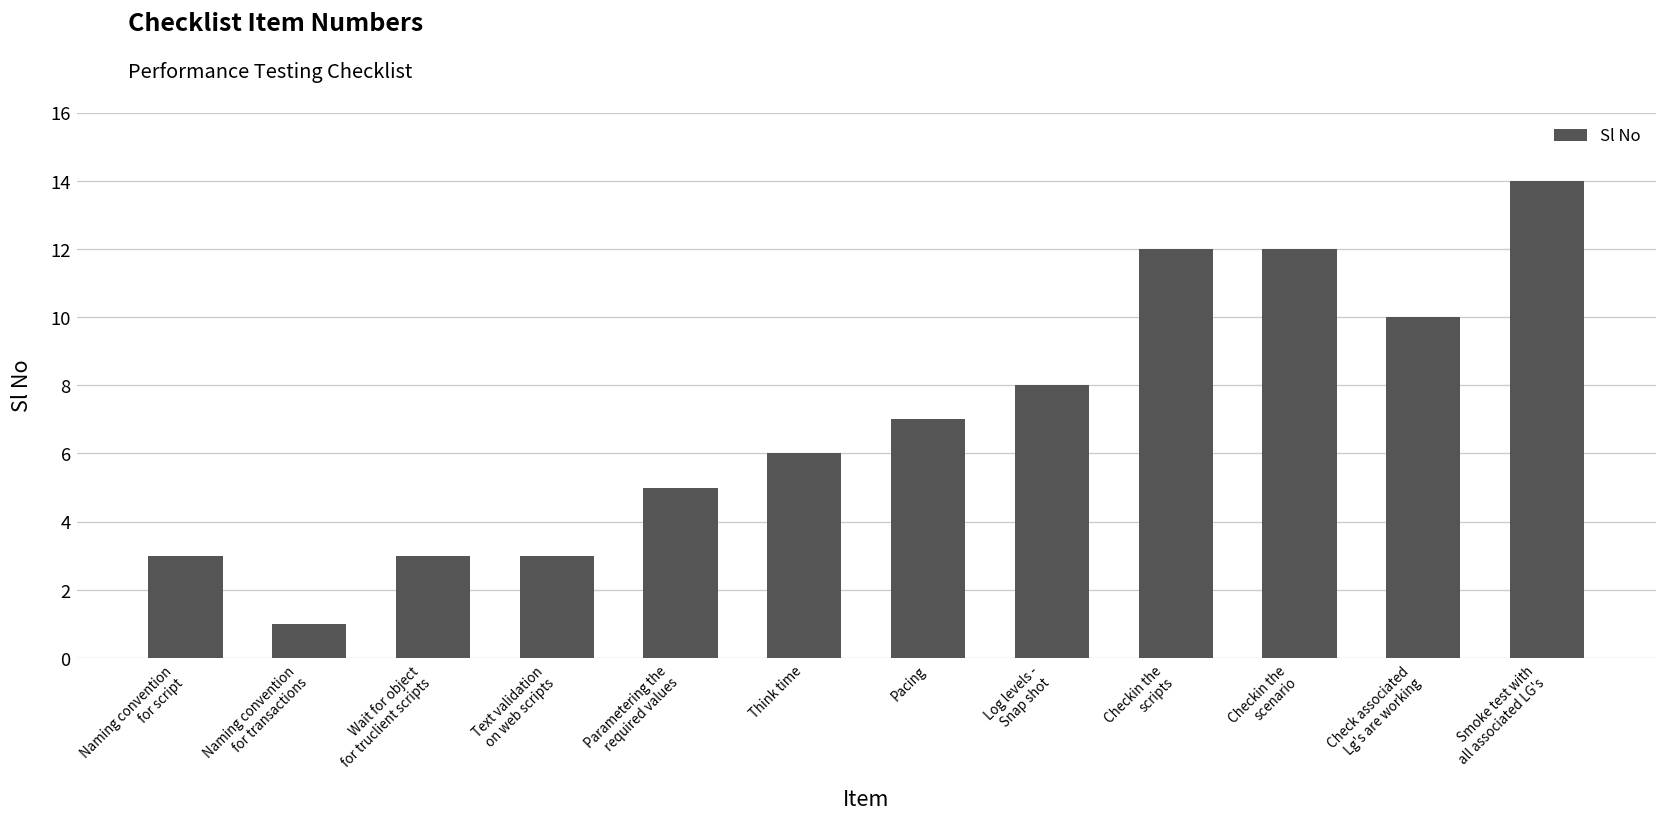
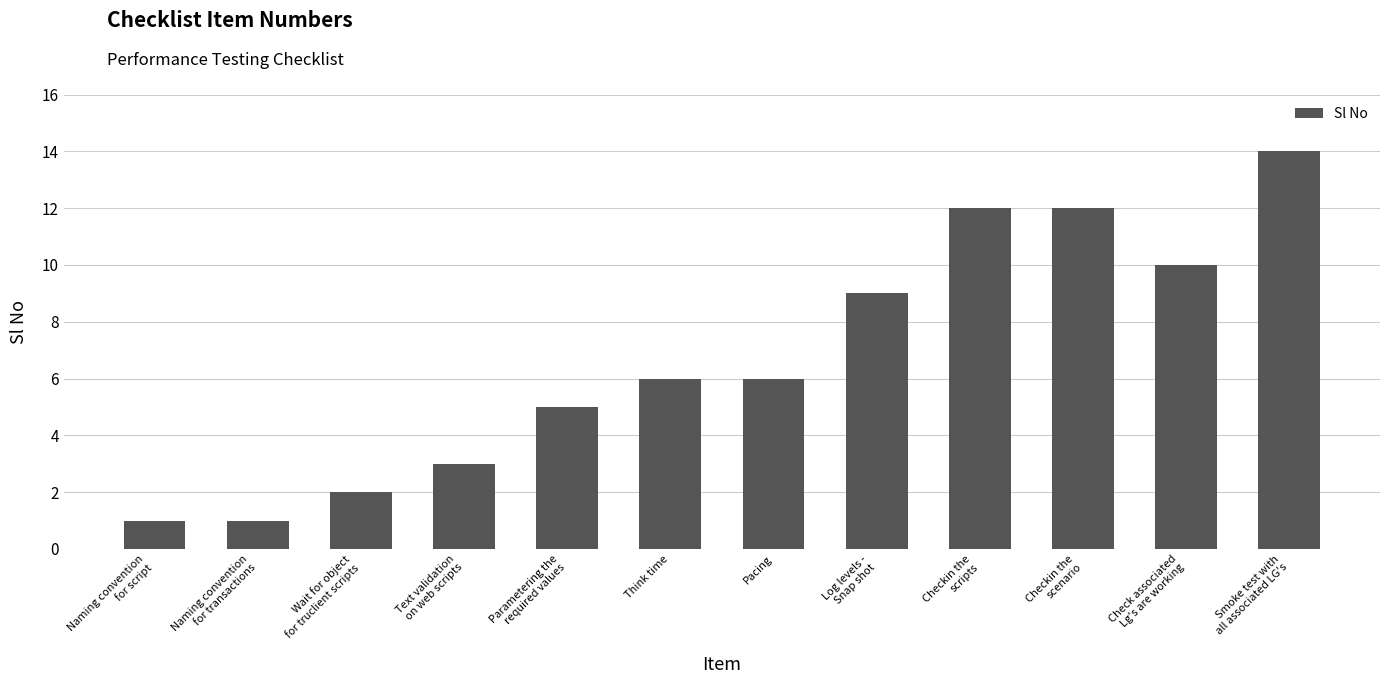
  {
-   "Naming convention for script": 3,
+   "Naming convention for script": 1,
    "Naming convention for transactions": 1,
-   "Wait for object for truclient scripts": 3,
+   "Wait for object for truclient scripts": 2,
    "Text validation on web scripts": 3,
    "Parametering the required values": 5,
    "Think time": 6,
-   "Pacing": 7,
-   "Log levels - Snap shot": 8,
+   "Pacing": 6,
+   "Log levels - Snap shot": 9,
    "Checkin the scripts": 12,
    "Checkin the scenario": 12,
    "Check associated Lg's are working": 10,
    "Smoke test with all associated LG's": 14
  }
